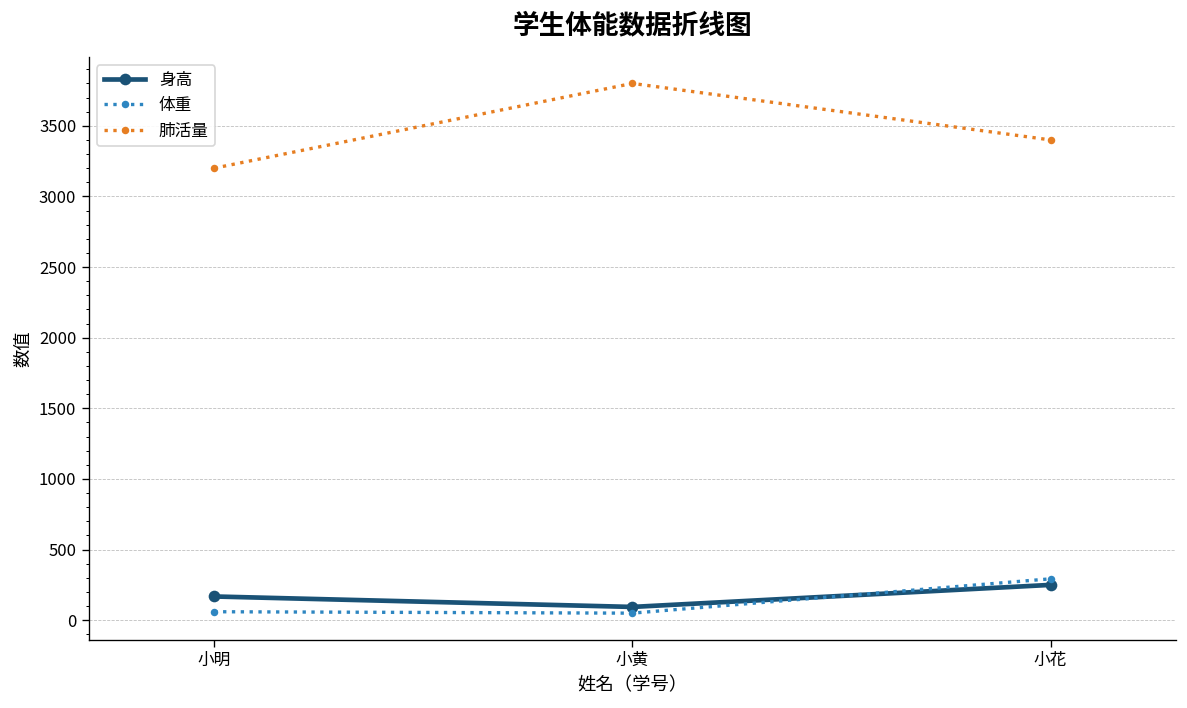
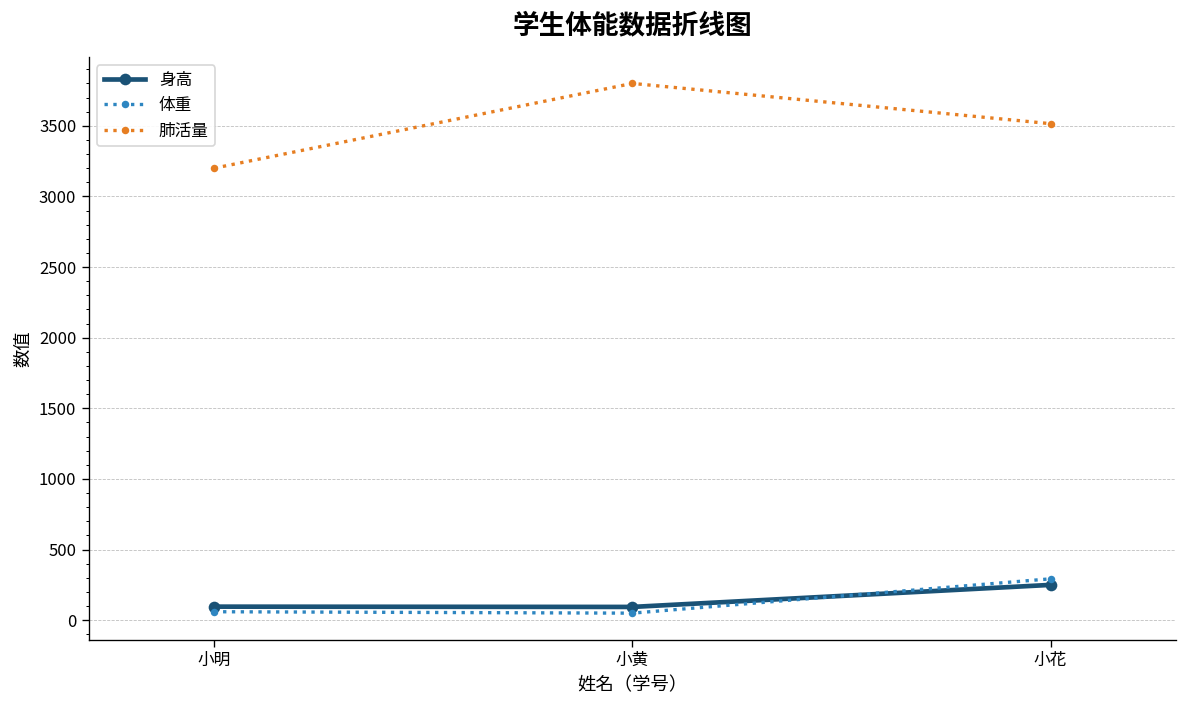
  {
    "身高": {
-     "小明": 170,
+     "小明": 100,
      "小黄": 90,
      "小花": 250
    },
    "体重": {
      "小明": 60,
      "小黄": 50,
      "小花": 290
    },
    "肺活量": {
      "小明": 3200,
      "小黄": 3800,
-     "小花": 3400
+     "小花": 3520
    }
  }
